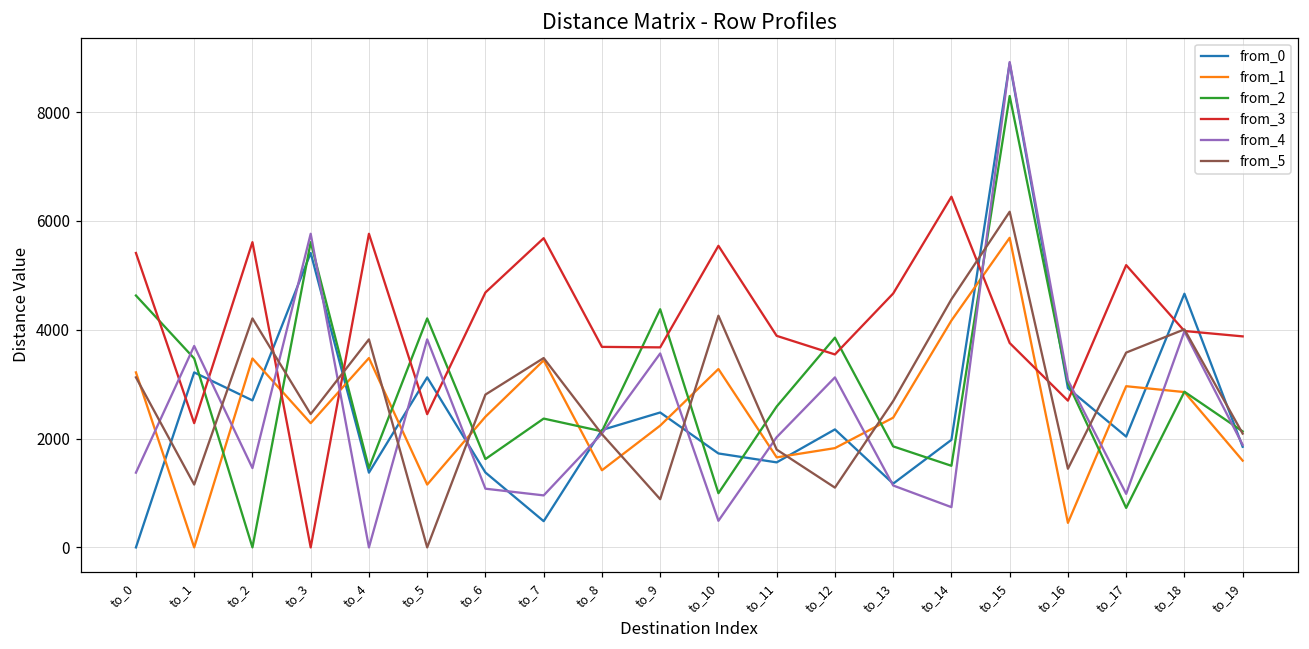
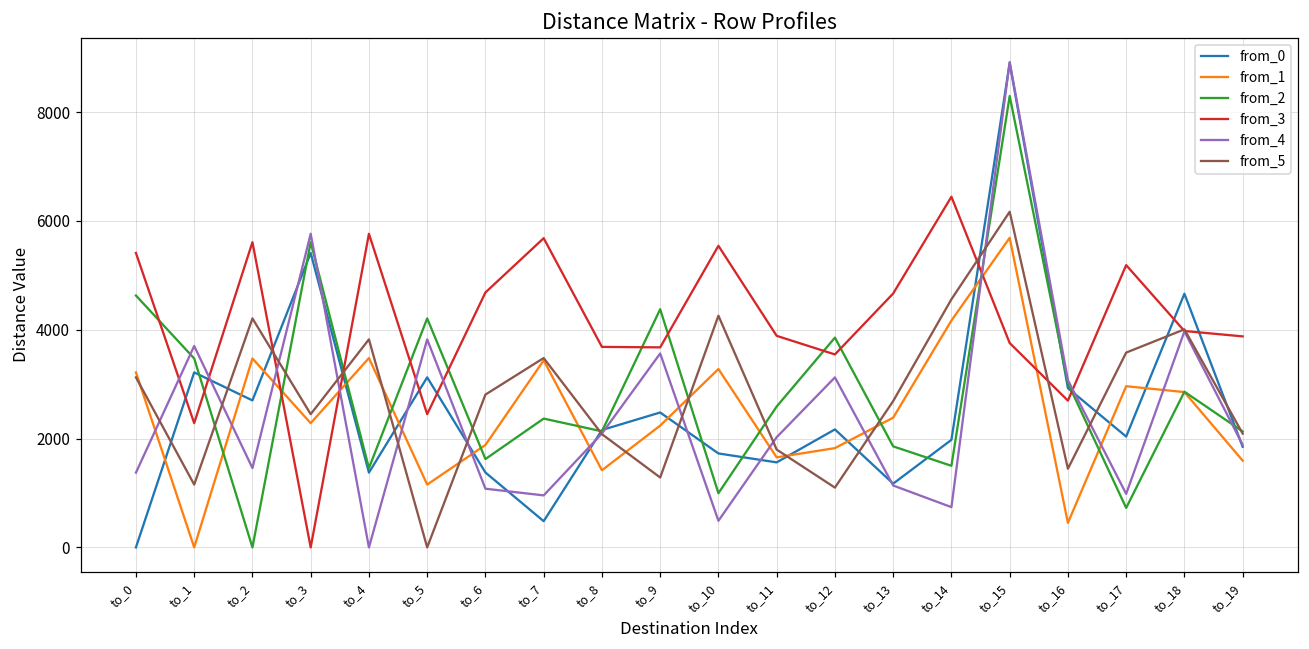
  {
    "from_0": {
      "to_0": 0,
      "to_1": 3200,
      "to_2": 2700,
      "to_3": 5400,
      "to_4": 1400,
      "to_5": 3100,
      "to_6": 1400,
      "to_7": 500,
      "to_9": 2500,
      "to_10": 1700,
      "to_11": 1600,
      "to_12": 2200,
      "to_14": 2000,
      "to_16": 2900,
      "to_17": 2000,
      "to_18": 4700
    },
    "from_1": {
      "to_0": 3200,
      "to_1": 0,
      "to_2": 3500,
      "to_3": 2300,
      "to_4": 3500,
      "to_5": 1200,
-     "to_6": 2400,
+     "to_6": 1900,
      "to_8": 1400,
      "to_9": 2200,
      "to_10": 3300,
      "to_11": 1700,
      "to_12": 1800,
      "to_13": 2400,
      "to_14": 4200,
      "to_15": 5700,
      "to_16": 500,
      "to_17": 3000,
      "to_19": 1600
    },
    "from_2": {
      "to_0": 4600,
      "to_1": 3500,
      "to_2": 0,
      "to_3": 5600,
      "to_4": 1500,
      "to_5": 4200,
      "to_6": 1600,
      "to_7": 2400,
      "to_9": 4400,
      "to_10": 1000,
      "to_11": 2600,
      "to_12": 3900,
      "to_13": 1900,
      "to_14": 1500,
      "to_15": 8300,
      "to_17": 700
    },
    "from_3": {
      "to_0": 5400,
      "to_1": 2300,
      "to_2": 5600,
      "to_3": 0,
      "to_4": 5800,
      "to_5": 2400,
      "to_6": 4700,
      "to_7": 5700,
      "to_8": 3700,
      "to_9": 3700,
      "to_10": 5500,
      "to_11": 3900,
      "to_12": 3500,
      "to_13": 4700,
      "to_14": 6400,
      "to_15": 3800,
      "to_16": 2700,
      "to_17": 5200,
      "to_19": 3900
    },
    "from_4": {
      "to_0": 1400,
      "to_1": 3700,
      "to_2": 1500,
      "to_3": 5800,
      "to_4": 0,
      "to_5": 3800,
      "to_6": 1100,
      "to_7": 1000,
      "to_9": 3600,
      "to_10": 500,
      "to_11": 2000,
      "to_12": 3100,
      "to_14": 700,
      "to_17": 1000
    },
    "from_5": {
      "to_0": 3100,
      "to_1": 1200,
      "to_2": 4200,
      "to_3": 2400,
      "to_4": 3800,
      "to_5": 0,
      "to_6": 2800,
-     "to_9": 900,
+     "to_9": 1300,
      "to_10": 4300,
      "to_11": 1800,
      "to_12": 1100,
      "to_13": 2700,
      "to_14": 4600,
      "to_15": 6200,
      "to_16": 1400,
      "to_17": 3600
    }
  }
